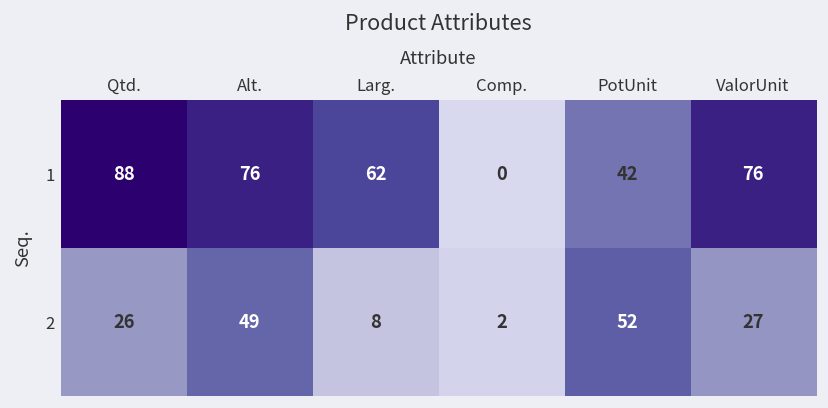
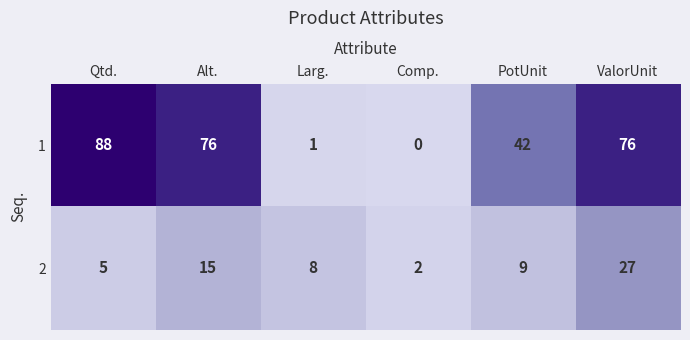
  {
    "1": {
      "Qtd.": 88,
      "Alt.": 76,
-     "Larg.": 62,
+     "Larg.": 1,
      "Comp.": 0,
      "PotUnit": 42,
      "ValorUnit": 76
    },
    "2": {
-     "Qtd.": 26,
-     "Alt.": 49,
+     "Qtd.": 5,
+     "Alt.": 15,
      "Larg.": 8,
      "Comp.": 2,
-     "PotUnit": 52,
+     "PotUnit": 9,
      "ValorUnit": 27
    }
  }
